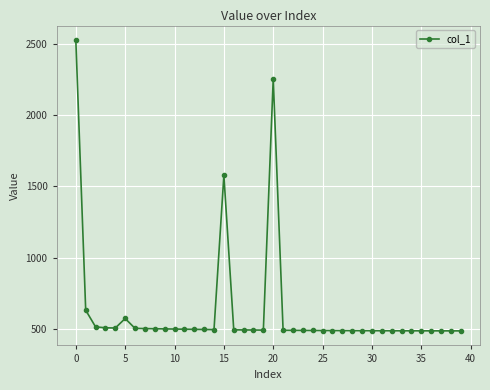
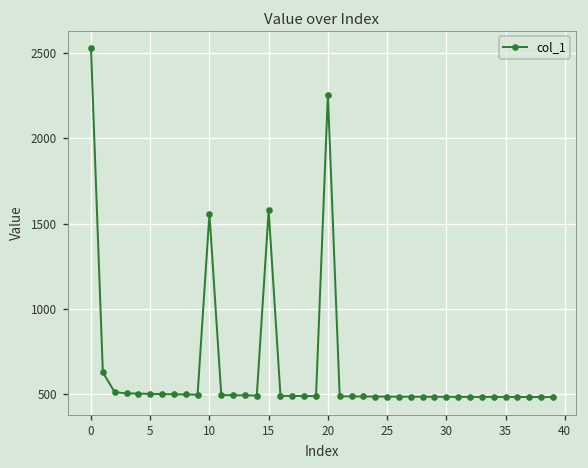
  {
    "0": 2530,
-   "5": 570,
-   "10": 500,
+   "5": 500,
+   "10": 1560,
    "15": 1580,
    "20": 2260,
    "25": 490,
    "30": 490,
    "35": 480
  }
